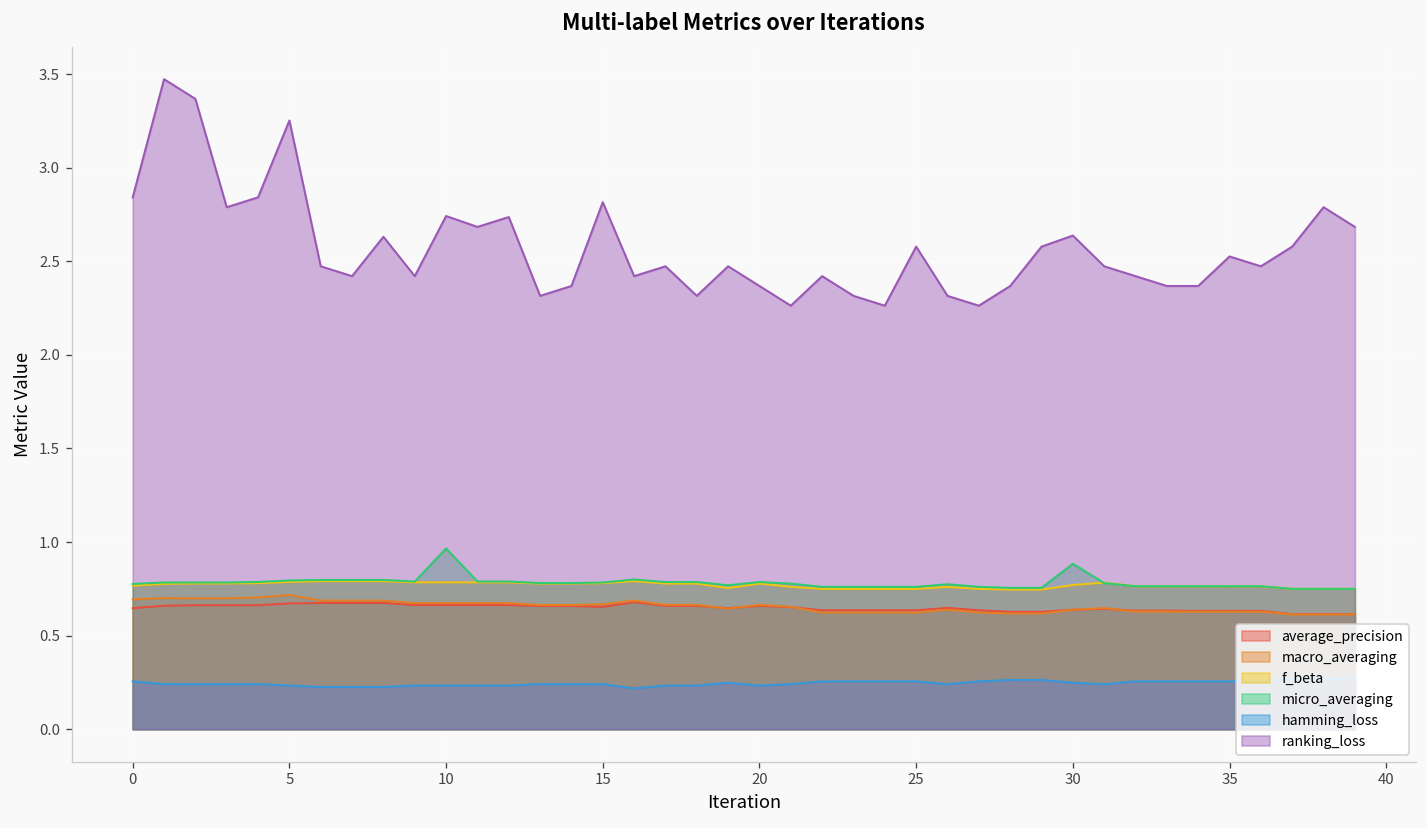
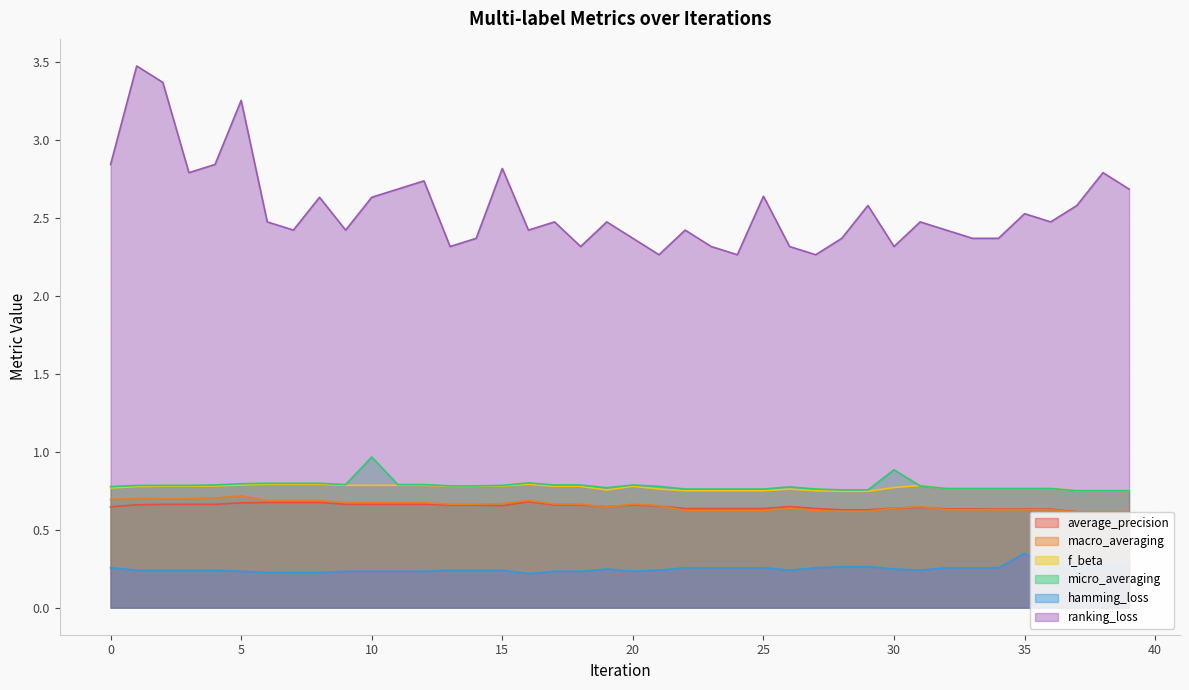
  {
    "micro_averaging": {
      "10": 0.97,
      "30": 0.88
    },
    "hamming_loss": {
      "0": 0.26,
      "5": 0.23,
      "10": 0.23,
      "15": 0.24,
      "20": 0.23,
      "25": 0.26,
      "30": 0.25,
-     "35": 0.26
+     "35": 0.35
    },
    "ranking_loss": {
      "0": 2.84,
      "5": 3.25,
-     "10": 2.74,
+     "10": 2.63,
      "15": 2.82,
      "20": 2.37,
-     "25": 2.58,
-     "30": 2.64,
+     "25": 2.64,
+     "30": 2.32,
      "35": 2.53
    }
  }
